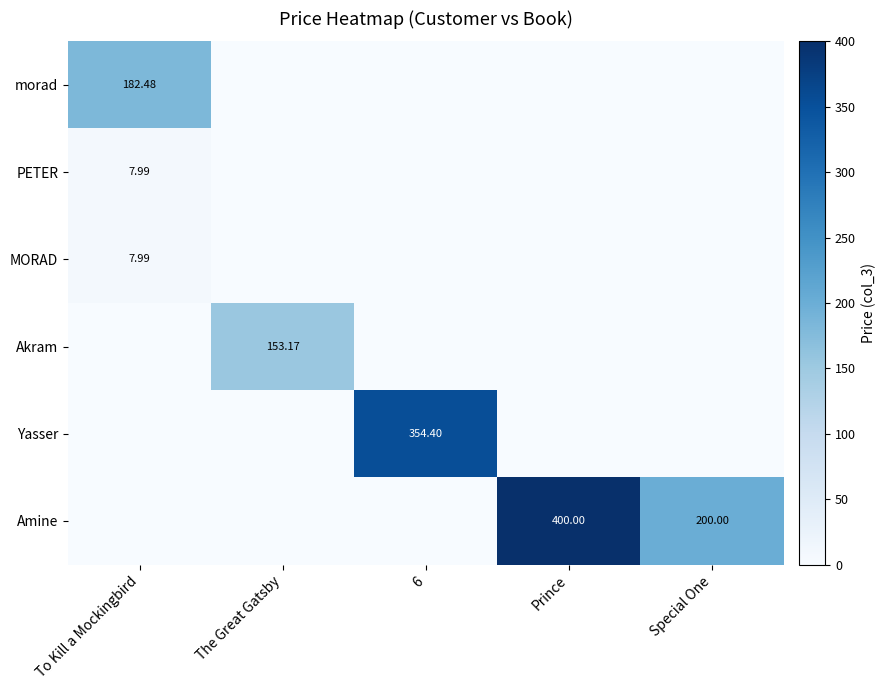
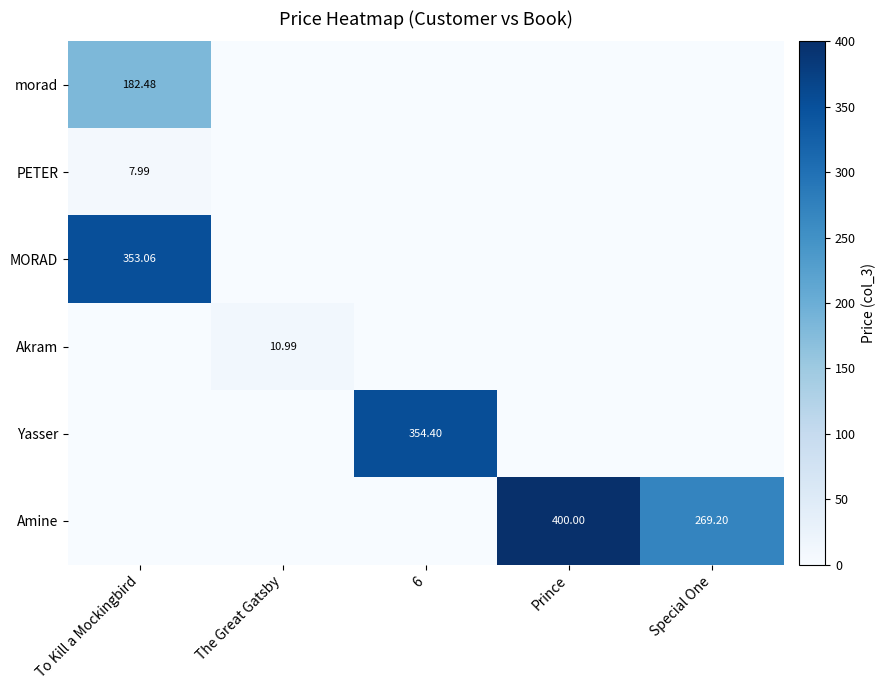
  {
    "morad": {
      "To Kill a Mockingbird": 182.48
    },
    "PETER": {
      "To Kill a Mockingbird": 7.99
    },
    "MORAD": {
-     "To Kill a Mockingbird": 7.99
+     "To Kill a Mockingbird": 353.06
    },
    "Akram": {
-     "The Great Gatsby": 153.17
+     "The Great Gatsby": 10.99
    },
    "Yasser": {
      "6": 354.40
    },
    "Amine": {
      "Prince": 400.00,
-     "Special One": 200.00
+     "Special One": 269.20
    }
  }
